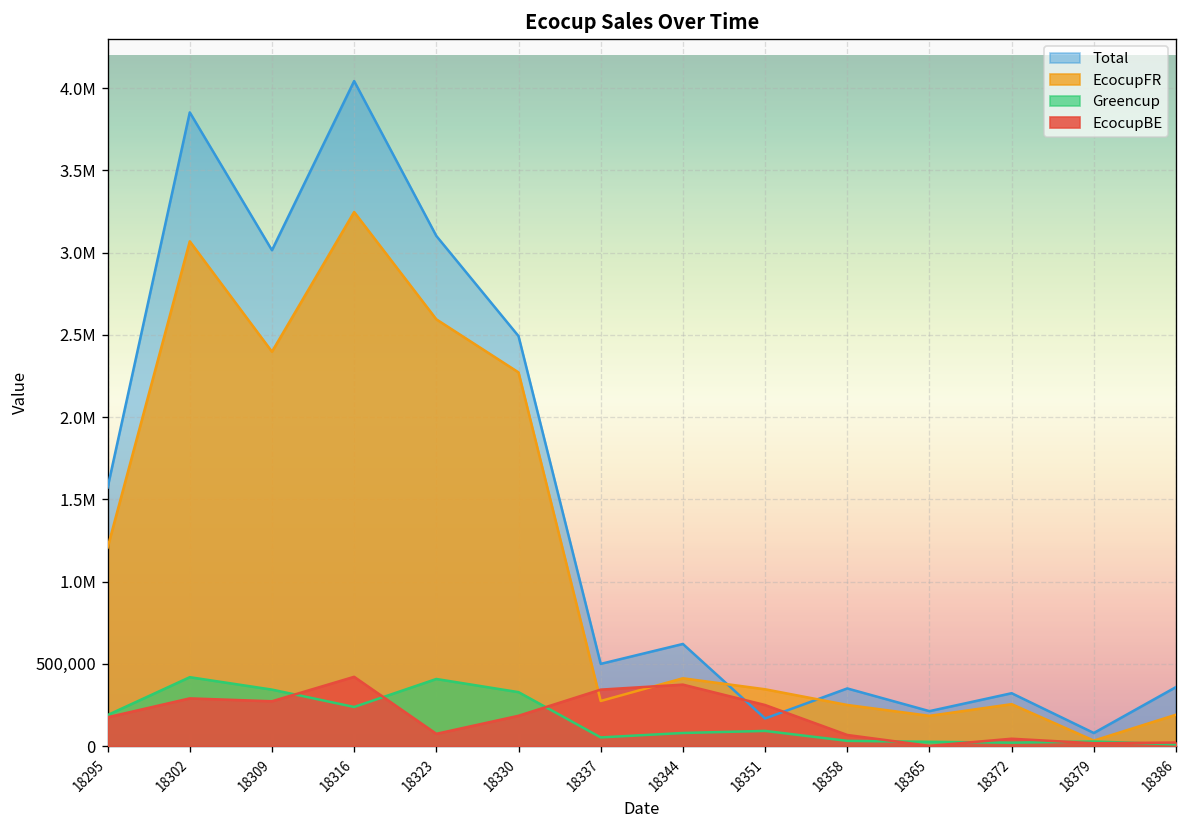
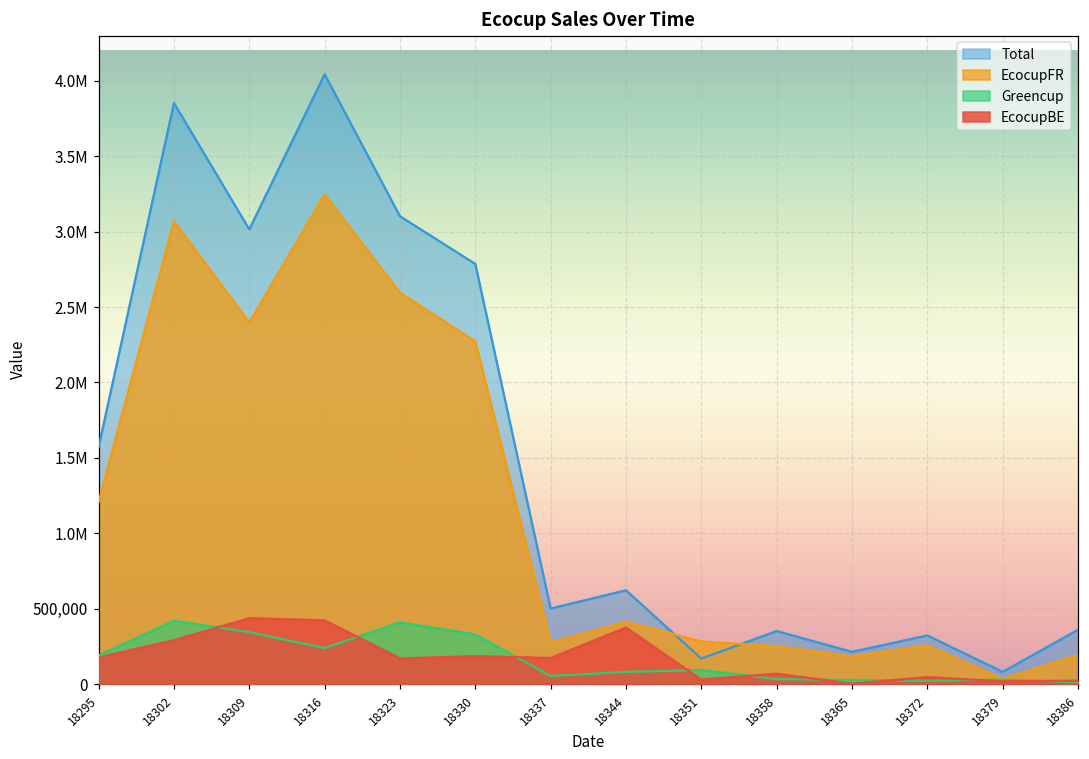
  {
    "Total": {
      "18295": "1,570,000",
      "18302": "3,850,000",
      "18309": "3,010,000",
      "18316": "4,040,000",
      "18323": "3,100,000",
-     "18330": "2,490,000",
+     "18330": "2,790,000",
      "18337": "500,000",
      "18344": "620,000",
      "18351": "170,000",
      "18358": "350,000",
      "18365": "210,000",
      "18372": "320,000",
      "18379": "80,000",
      "18386": "360,000"
    },
    "EcocupFR": {
      "18295": "1,210,000",
      "18302": "3,070,000",
      "18309": "2,400,000",
      "18316": "3,250,000",
      "18323": "2,590,000",
      "18330": "2,270,000",
      "18337": "270,000",
      "18344": "410,000",
-     "18351": "350,000",
+     "18351": "280,000",
      "18358": "250,000",
      "18365": "180,000",
      "18372": "260,000",
      "18386": "190,000"
    },
    "Greencup": {
      "18302": "420,000",
      "18309": "340,000",
      "18316": "240,000",
      "18323": "410,000",
      "18330": "330,000",
      "18337": "50,000",
      "18344": "80,000",
      "18351": "90,000",
      "18358": "30,000",
      "18365": "30,000",
      "18372": "20,000"
    },
    "EcocupBE": {
      "18302": "290,000",
-     "18309": "270,000",
+     "18309": "440,000",
      "18316": "420,000",
-     "18323": "80,000",
+     "18323": "170,000",
      "18330": "180,000",
-     "18337": "340,000",
+     "18337": "170,000",
      "18344": "370,000",
-     "18351": "250,000",
+     "18351": "30,000",
      "18358": "70,000",
      "18365": "0",
      "18372": "50,000"
    }
  }
